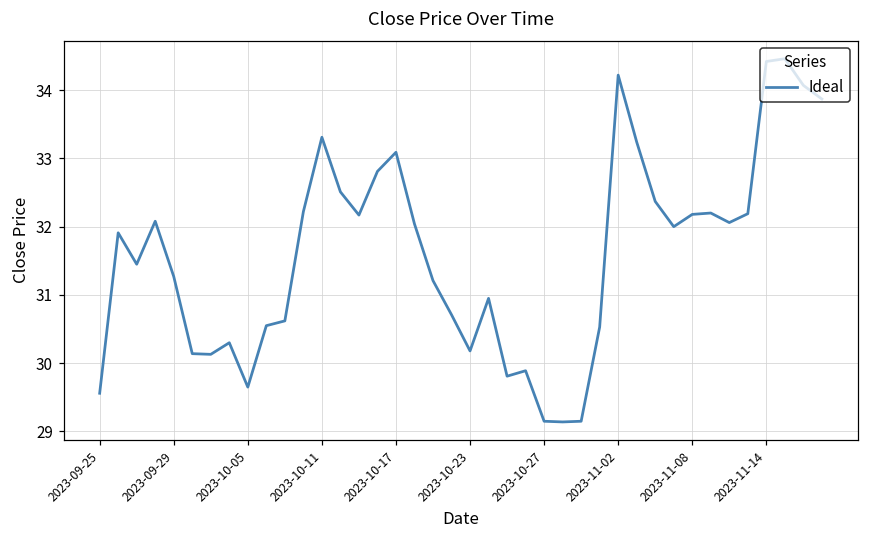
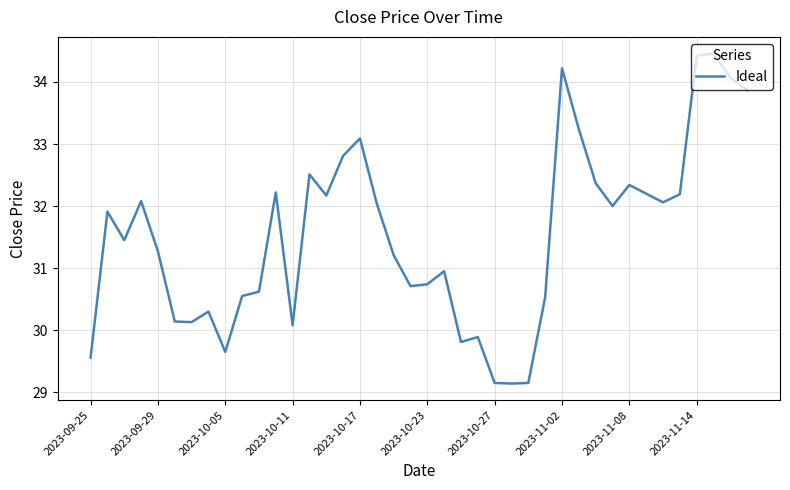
  {
    "2023-09-25": 29.6,
    "2023-09-29": 31.3,
    "2023-10-05": 29.7,
-   "2023-10-11": 33.3,
+   "2023-10-11": 30.1,
    "2023-10-17": 33.1,
-   "2023-10-23": 30.2,
+   "2023-10-23": 30.7,
    "2023-10-27": 29.2,
    "2023-11-02": 34.2,
-   "2023-11-08": 32.2
+   "2023-11-08": 32.3
  }
